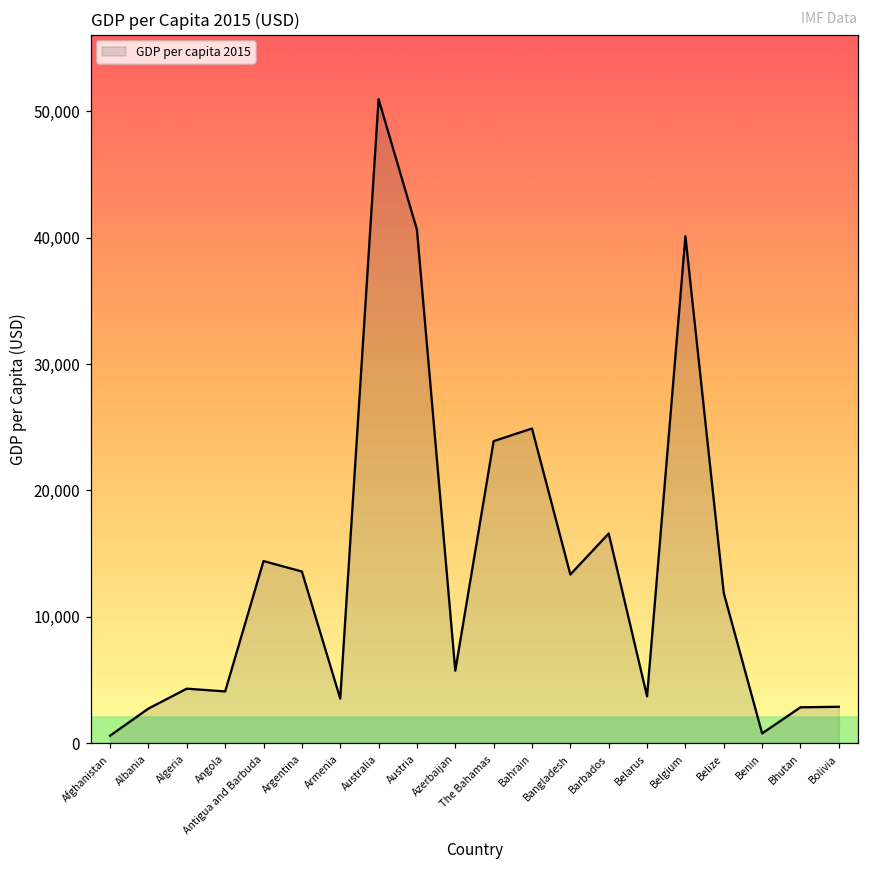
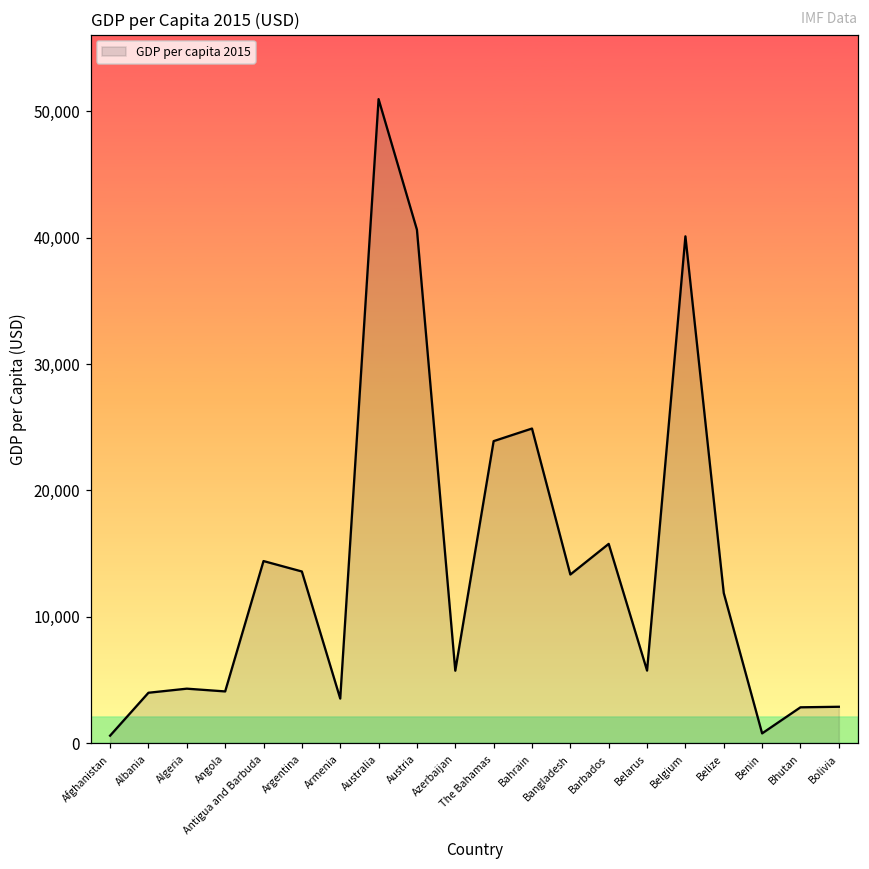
  {
-   "Albania": "2,700",
+   "Albania": "4,000",
    "Algeria": "4,300",
    "Angola": "4,100",
    "Antigua and Barbuda": "14,400",
    "Argentina": "13,600",
    "Armenia": "3,500",
    "Australia": "51,000",
    "Austria": "40,600",
    "Azerbaijan": "5,700",
    "The Bahamas": "23,900",
    "Bahrain": "24,900",
    "Bangladesh": "13,300",
-   "Barbados": "16,600",
-   "Belarus": "3,700",
+   "Barbados": "15,800",
+   "Belarus": "5,700",
    "Belgium": "40,100",
    "Belize": "11,900",
    "Bhutan": "2,800",
    "Bolivia": "2,900"
  }
